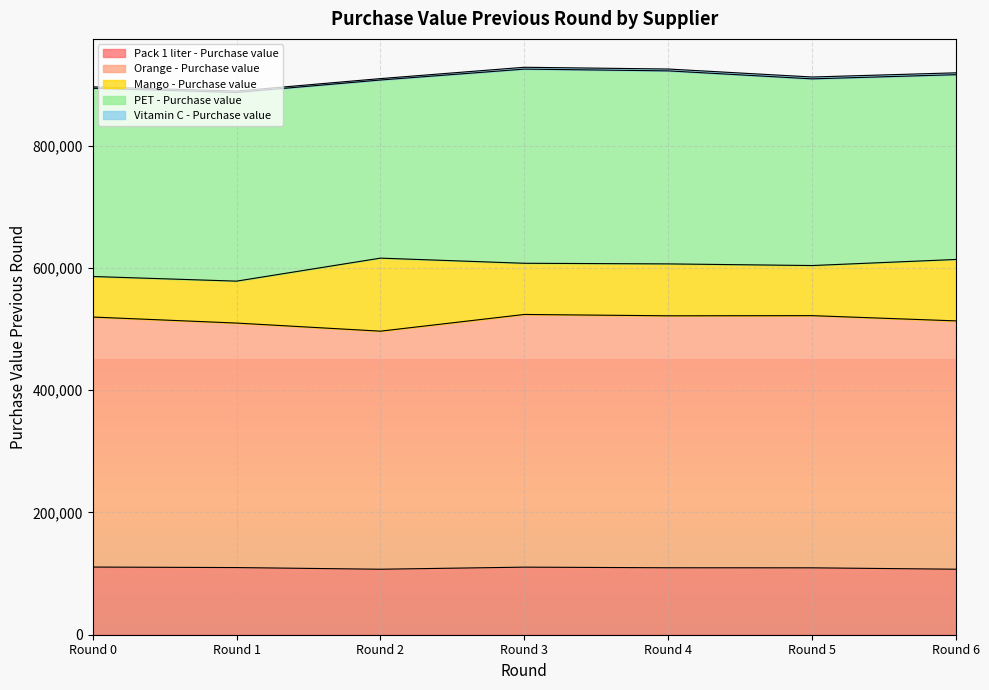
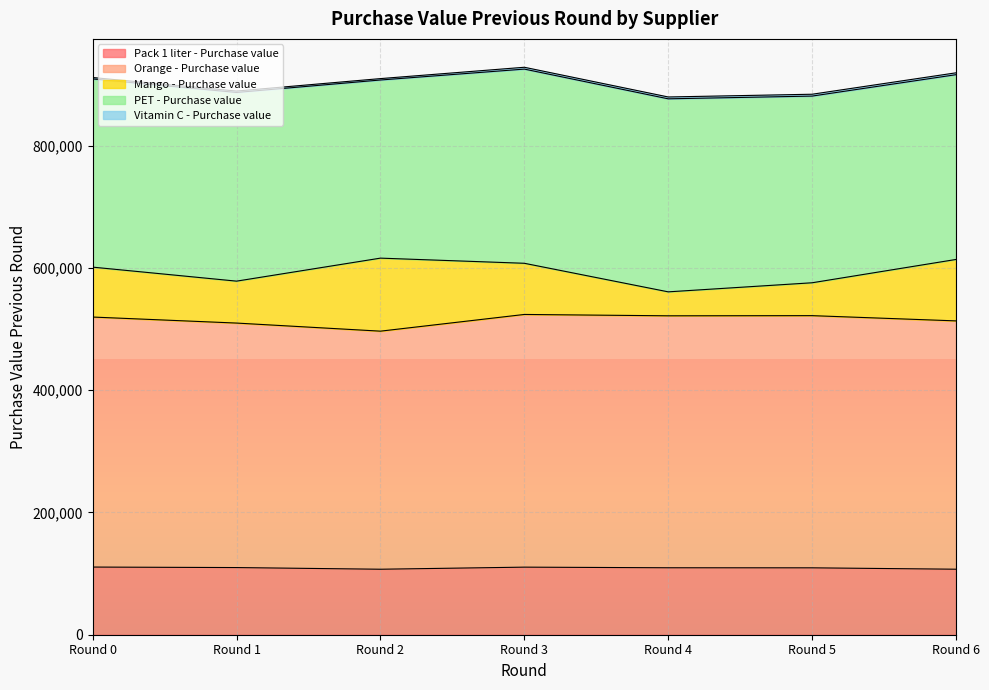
  {
    "Mango - Purchase value": {
-     "Round 0": "70,000",
+     "Round 0": "80,000",
      "Round 1": "70,000",
      "Round 2": "120,000",
      "Round 3": "80,000",
-     "Round 4": "80,000",
-     "Round 5": "80,000",
+     "Round 4": "40,000",
+     "Round 5": "50,000",
      "Round 6": "100,000"
    }
  }
